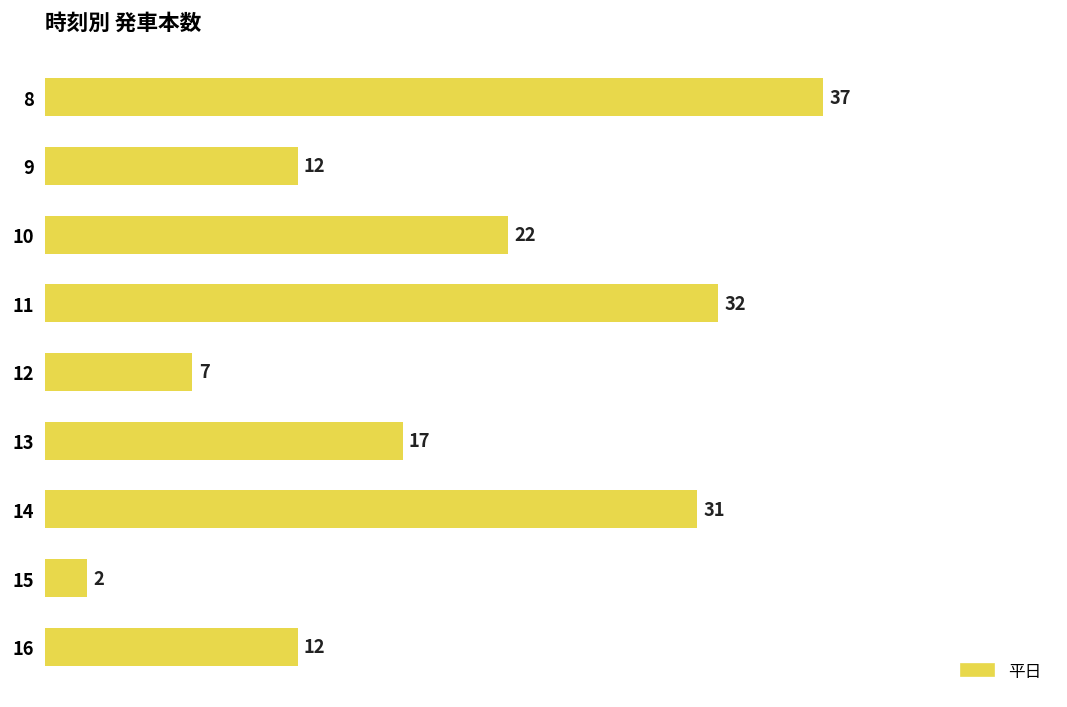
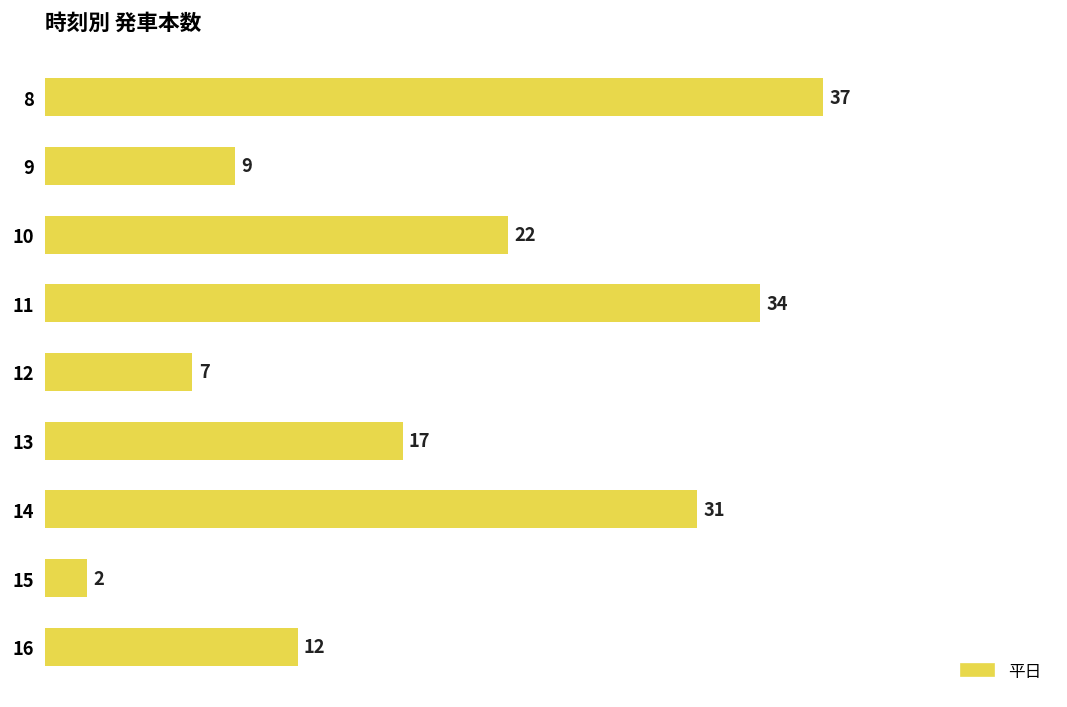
  {
    "8": 37,
-   "9": 12,
+   "9": 9,
    "10": 22,
-   "11": 32,
+   "11": 34,
    "12": 7,
    "13": 17,
    "14": 31,
    "15": 2,
    "16": 12
  }
